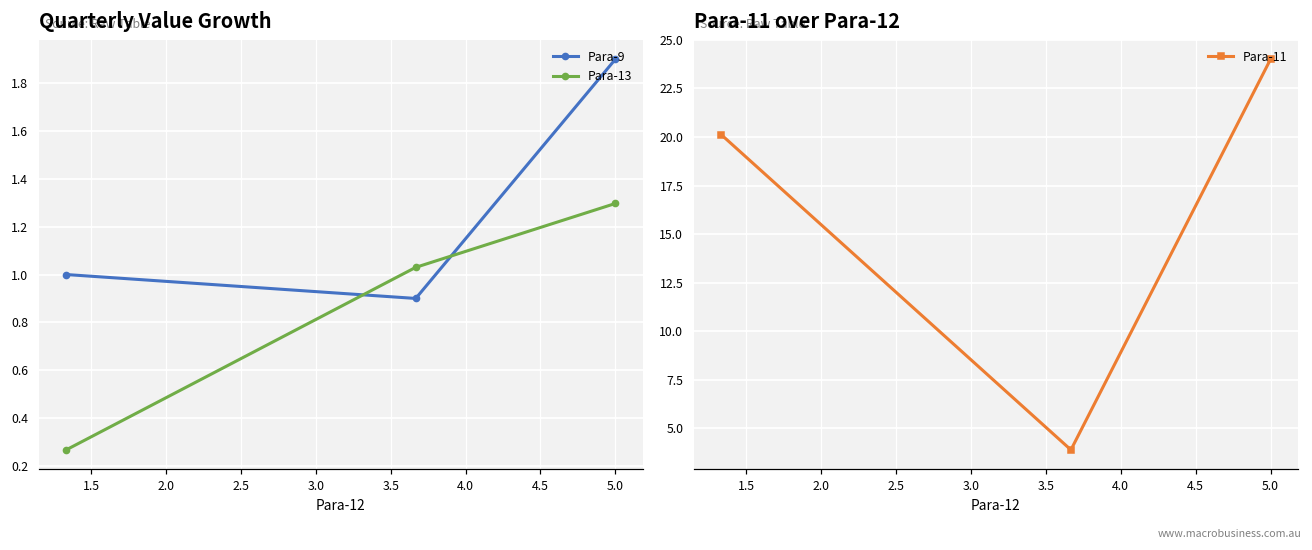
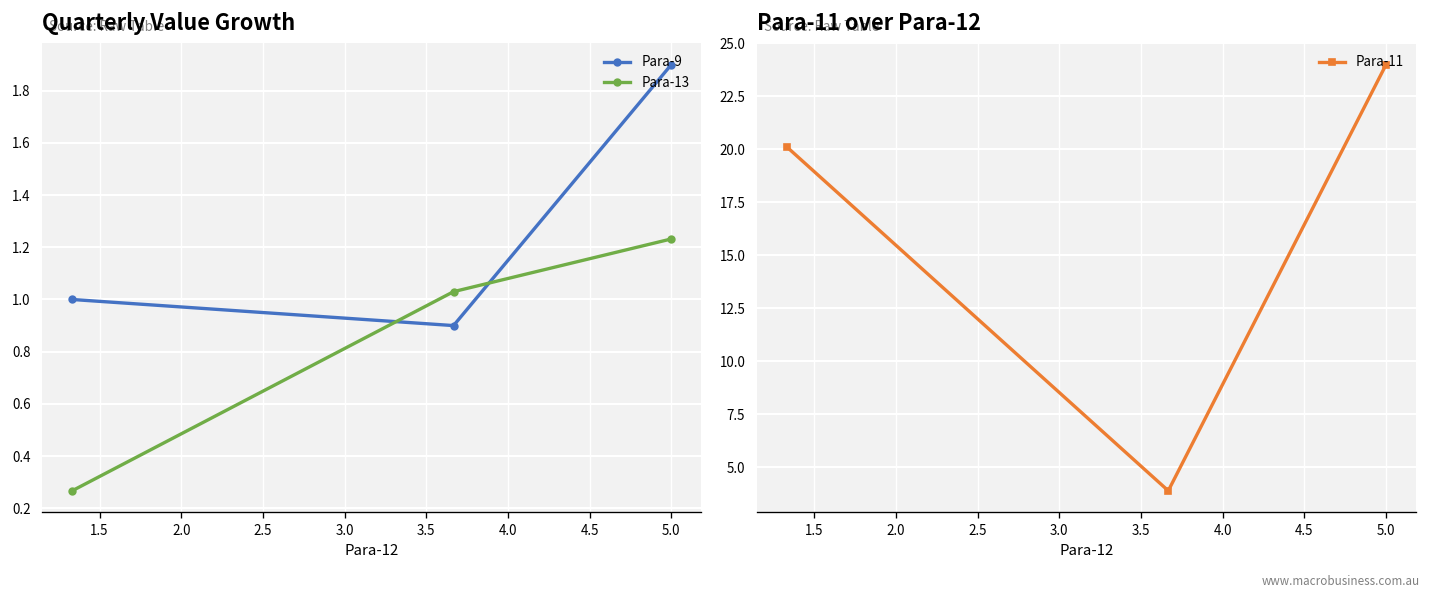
  {
    "Quarterly Value Growth": {
      "Para-9": {
        "5.0": 1.90
      },
      "Para-13": {
-       "5.0": 1.30
+       "5.0": 1.23
      }
    },
    "Para-11 over Para-12": {
      "5.0": 24.0
    }
  }
